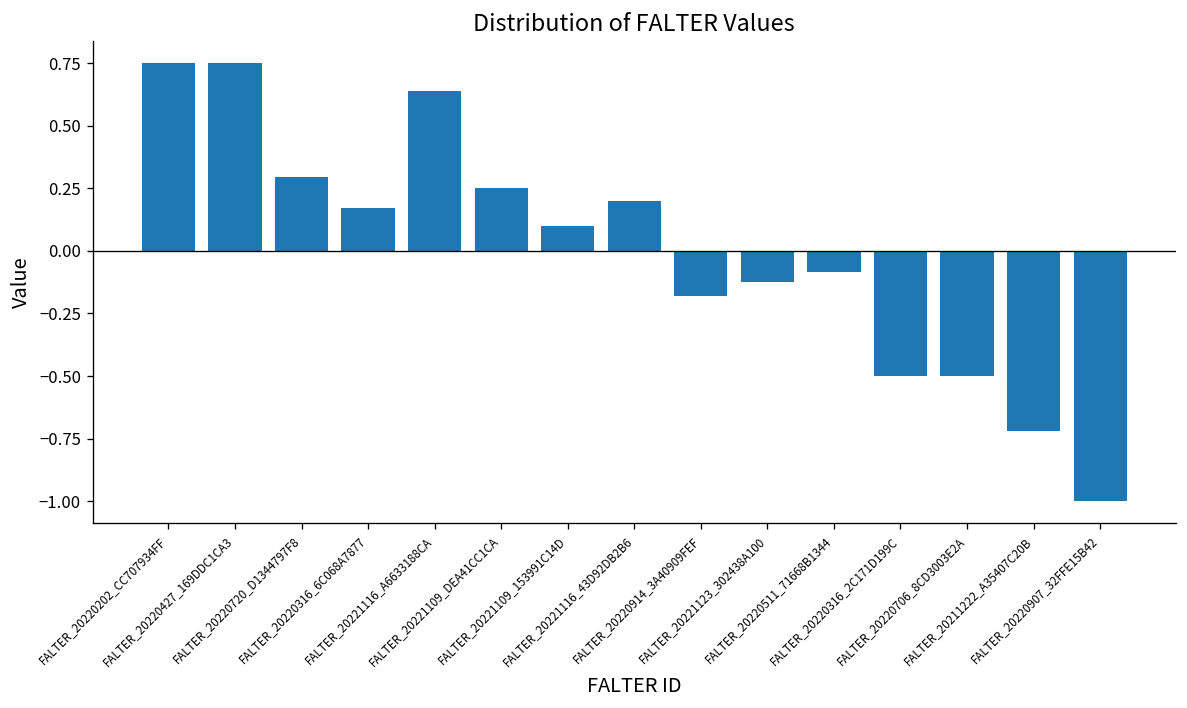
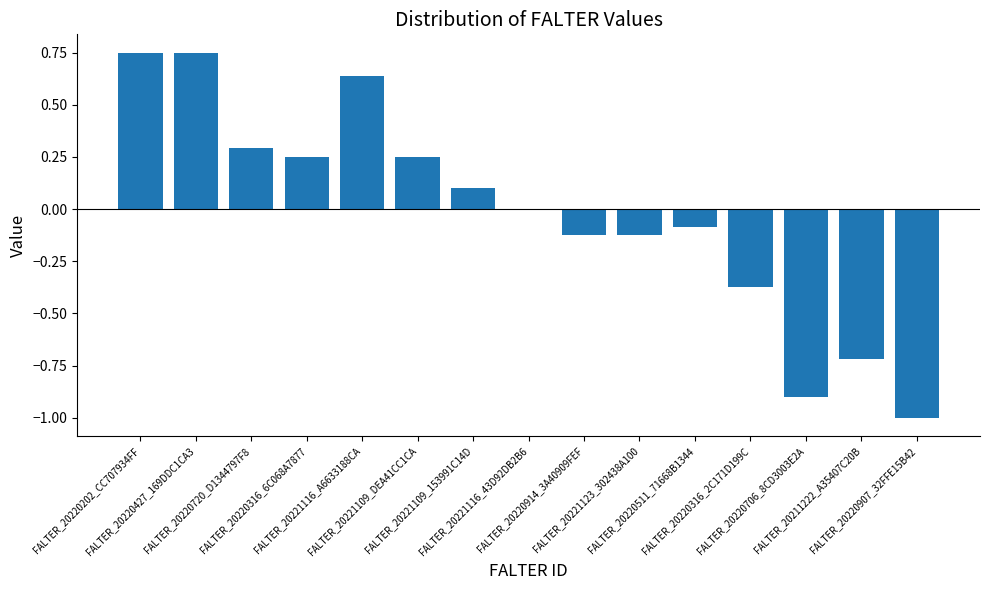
  {
    "FALTER_20220202_CC707934FF": 0.75,
    "FALTER_20220427_169DDC1CA3": 0.75,
    "FALTER_20220720_D1344797F8": 0.30,
-   "FALTER_20220316_6C068A7877": 0.17,
+   "FALTER_20220316_6C068A7877": 0.25,
    "FALTER_20221116_A6633188CA": 0.64,
    "FALTER_20221109_DEA41CC1CA": 0.25,
    "FALTER_20221109_153991C14D": 0.10,
-   "FALTER_20221116_43D92DB2B6": 0.2,
-   "FALTER_20220914_3A40909FEF": -0.18,
+   "FALTER_20221116_43D92DB2B6": 0.0,
+   "FALTER_20220914_3A40909FEF": -0.13,
    "FALTER_20221123_302438A100": -0.13,
    "FALTER_20220511_71668B1344": -0.08,
-   "FALTER_20220316_2C171D199C": -0.50,
-   "FALTER_20220706_8CD3003E2A": -0.5,
+   "FALTER_20220316_2C171D199C": -0.38,
+   "FALTER_20220706_8CD3003E2A": -0.9,
    "FALTER_20211222_A35407C20B": -0.72,
    "FALTER_20220907_32FFE15B42": -1.00
  }
